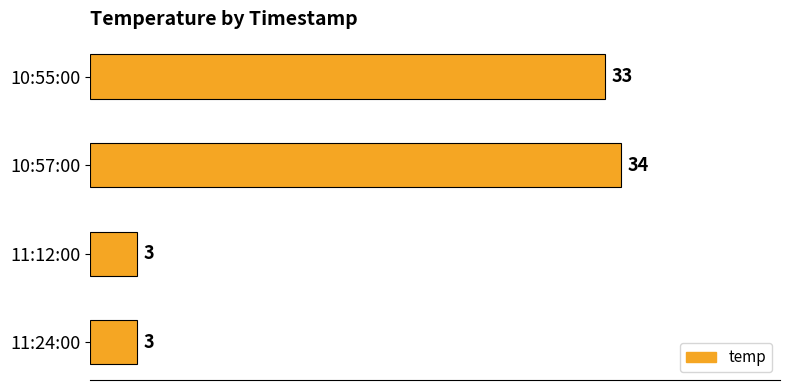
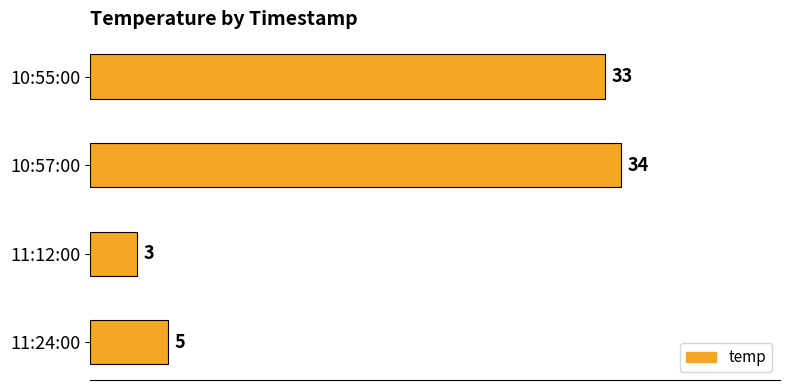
  {
    "10:55:00": 33,
    "10:57:00": 34,
    "11:12:00": 3,
-   "11:24:00": 3
+   "11:24:00": 5
  }
